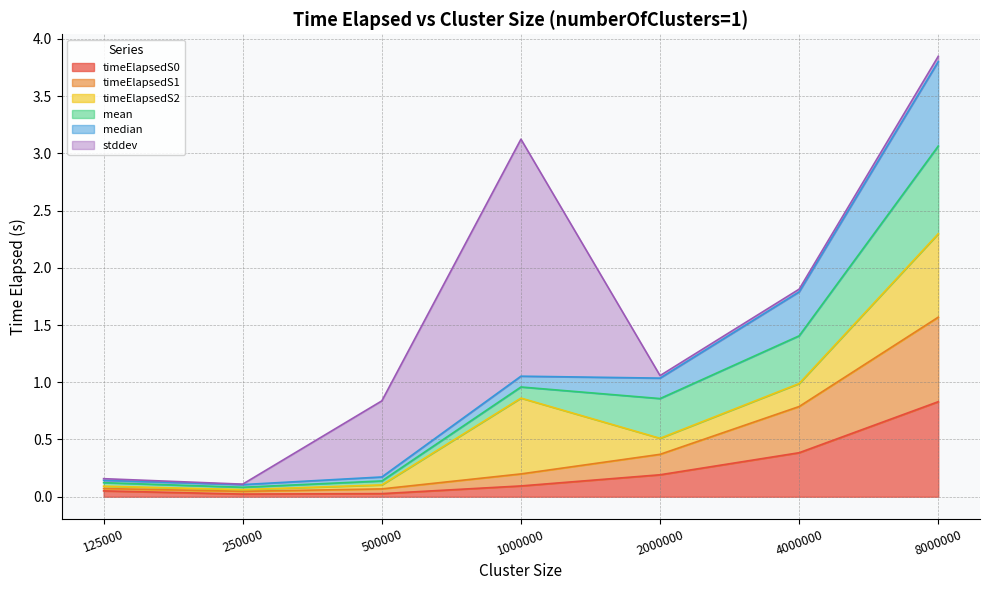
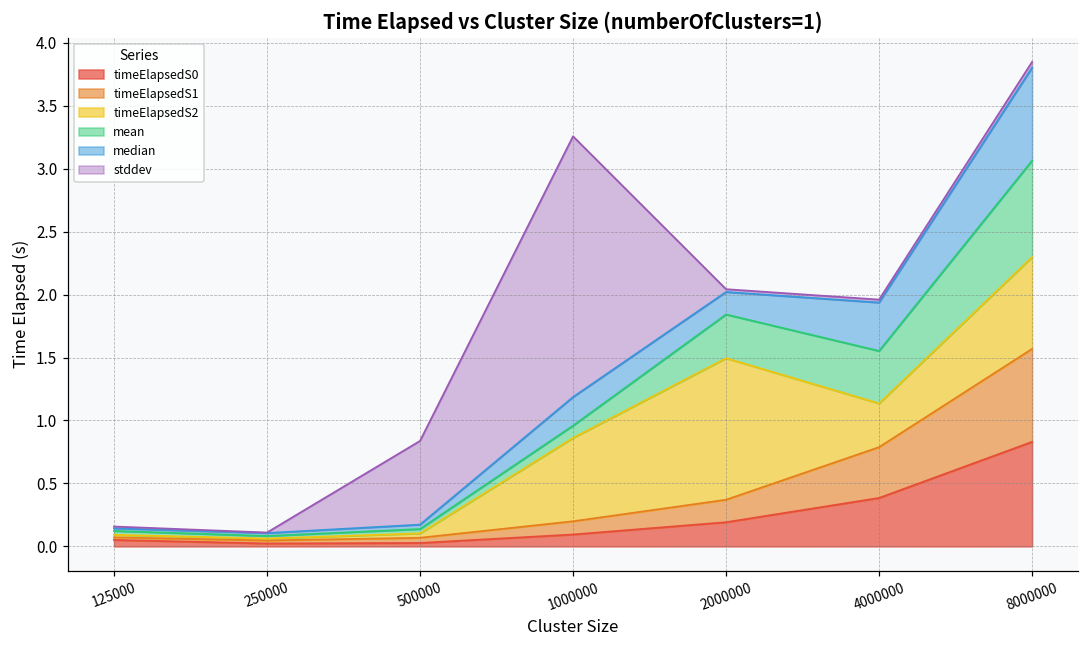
  {
    "timeElapsedS2": {
      "500000": 0.03,
      "1000000": 0.66,
-     "2000000": 0.14,
-     "4000000": 0.20,
+     "2000000": 1.12,
+     "4000000": 0.35,
      "8000000": 0.73
    },
    "mean": {
      "500000": 0.03,
      "1000000": 0.10,
      "2000000": 0.35,
      "4000000": 0.42,
      "8000000": 0.77
    },
    "median": {
      "500000": 0.03,
-     "1000000": 0.09,
+     "1000000": 0.23,
      "4000000": 0.38,
      "8000000": 0.74
    },
    "stddev": {
      "500000": 0.66,
      "1000000": 2.07,
      "4000000": 0.02,
      "8000000": 0.05
    }
  }
